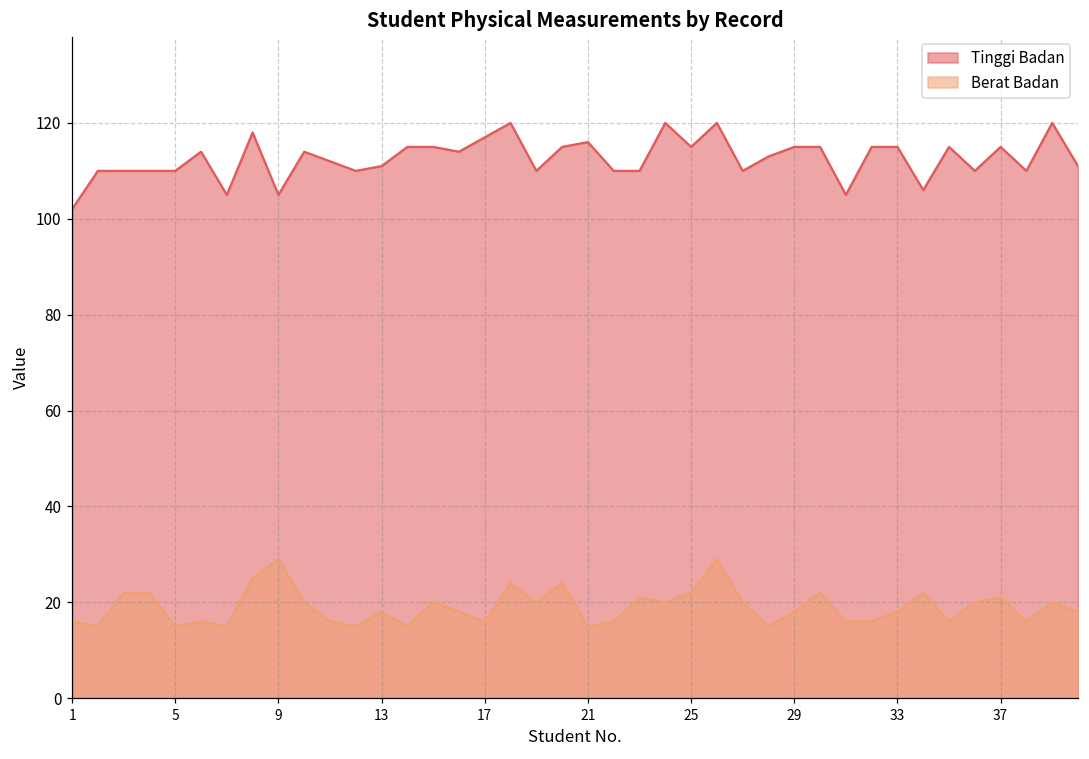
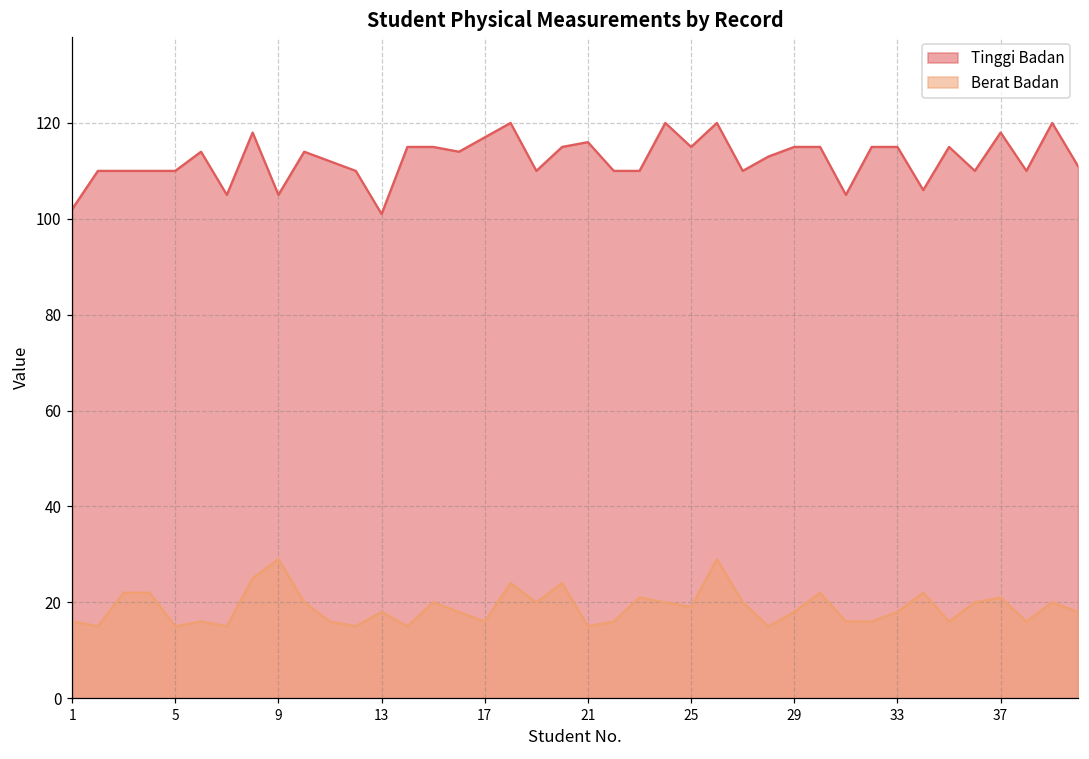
  {
    "Tinggi Badan": {
      "1": 102,
      "5": 110,
      "9": 105,
-     "13": 111,
+     "13": 101,
      "17": 117,
      "21": 116,
      "25": 115,
      "29": 115,
      "33": 115,
-     "37": 115
+     "37": 118
    },
    "Berat Badan": {
      "1": 16,
      "5": 15,
      "9": 29,
      "13": 18,
      "17": 16,
      "21": 15,
-     "25": 22,
+     "25": 19,
      "29": 18,
      "33": 18,
      "37": 21
    }
  }
